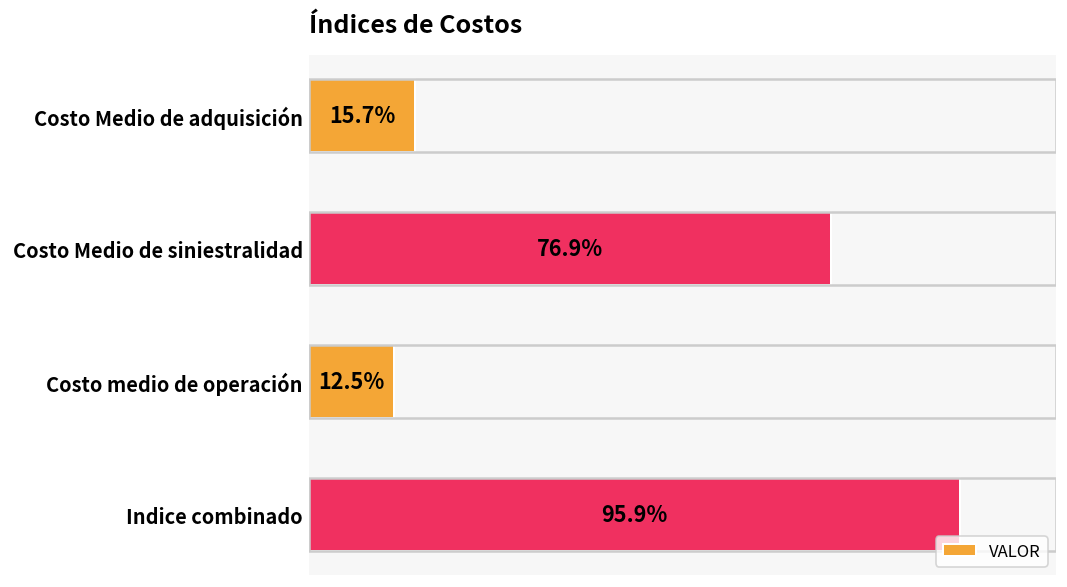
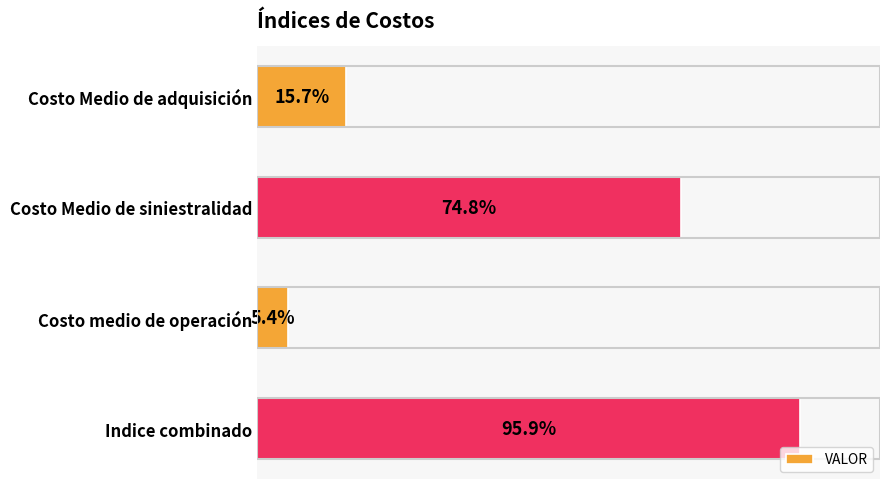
  {
    "Costo Medio de adquisición": "15.7%",
-   "Costo Medio de siniestralidad": "76.9%",
-   "Costo medio de operación": "12.5%",
+   "Costo Medio de siniestralidad": "74.8%",
+   "Costo medio de operación": "5.4%",
    "Indice combinado": "95.9%"
  }
